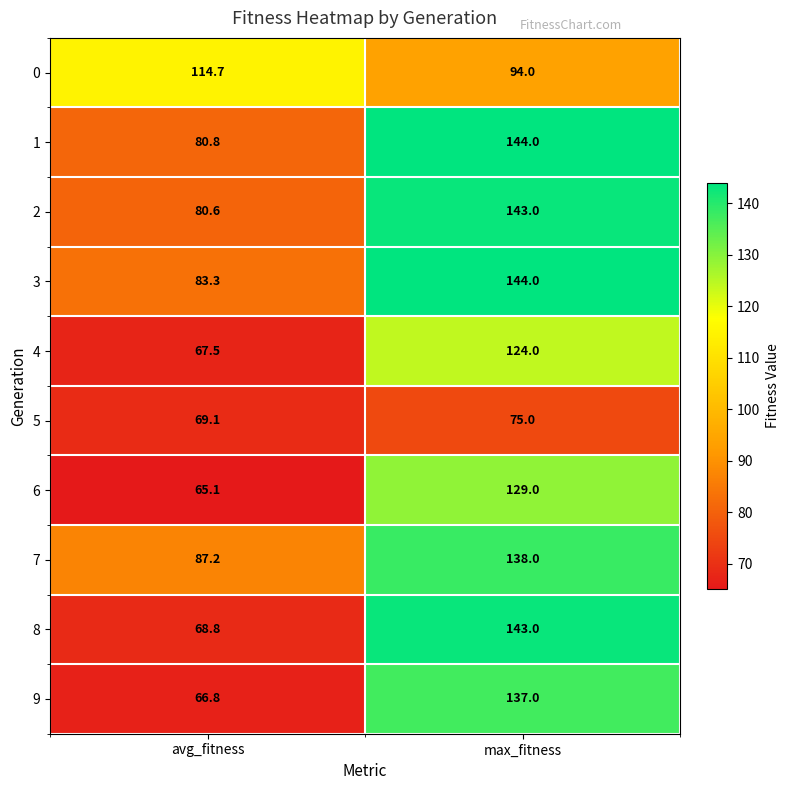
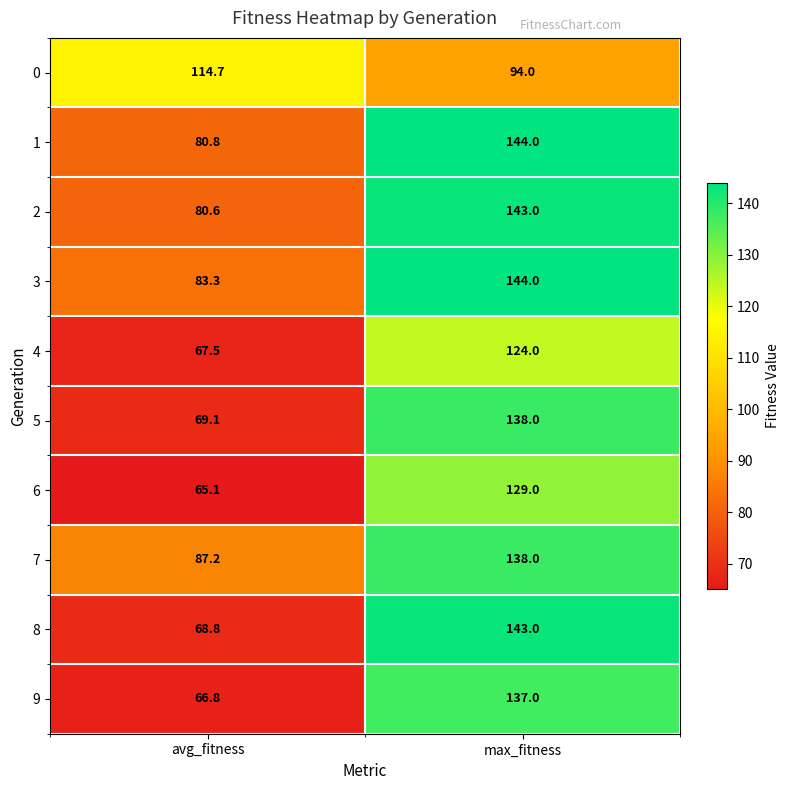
  {
    "0": {
      "avg_fitness": 114.7,
      "max_fitness": 94.0
    },
    "1": {
      "avg_fitness": 80.8,
      "max_fitness": 144.0
    },
    "2": {
      "avg_fitness": 80.6,
      "max_fitness": 143.0
    },
    "3": {
      "avg_fitness": 83.3,
      "max_fitness": 144.0
    },
    "4": {
      "avg_fitness": 67.5,
      "max_fitness": 124.0
    },
    "5": {
      "avg_fitness": 69.1,
-     "max_fitness": 75.0
+     "max_fitness": 138.0
    },
    "6": {
      "avg_fitness": 65.1,
      "max_fitness": 129.0
    },
    "7": {
      "avg_fitness": 87.2,
      "max_fitness": 138.0
    },
    "8": {
      "avg_fitness": 68.8,
      "max_fitness": 143.0
    },
    "9": {
      "avg_fitness": 66.8,
      "max_fitness": 137.0
    }
  }
